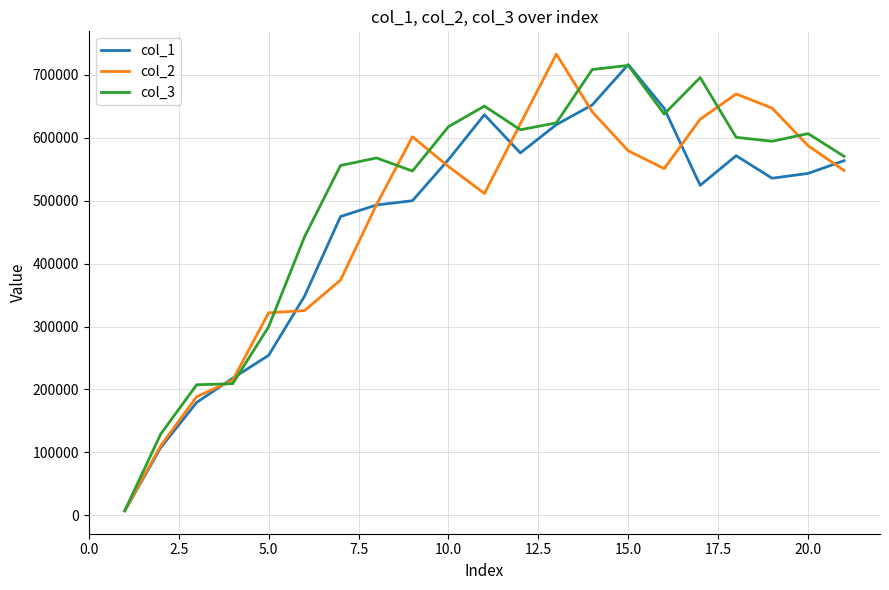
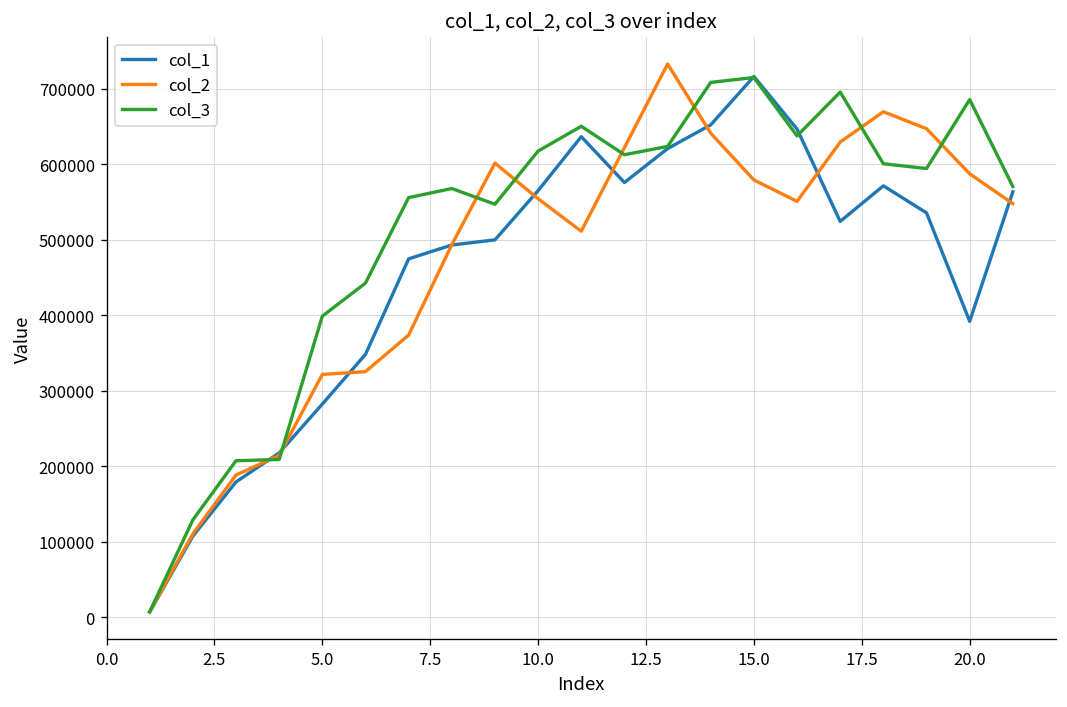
  {
    "col_1": {
-     "5.0": 250000,
+     "5.0": 280000,
      "10.0": 570000,
-     "20.0": 540000
+     "20.0": 390000
    },
    "col_2": {
      "5.0": 320000,
      "10.0": 550000,
      "15.0": 580000,
      "20.0": 590000
    },
    "col_3": {
-     "5.0": 300000,
+     "5.0": 400000,
      "10.0": 620000,
-     "20.0": 610000
+     "20.0": 690000
    }
  }
